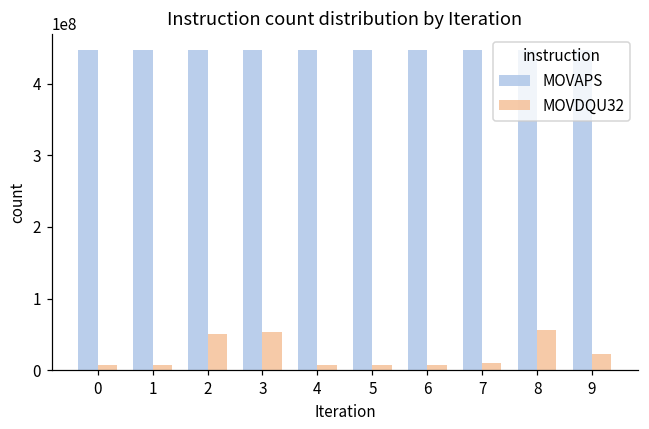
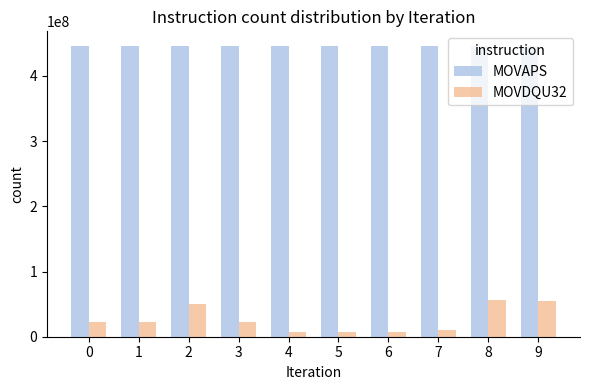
  {
    "MOVAPS": {
      "0": 450000000,
      "1": 450000000,
      "2": 450000000,
      "3": 450000000,
      "4": 450000000,
      "5": 450000000,
      "6": 450000000,
      "7": 450000000
    },
    "MOVDQU32": {
-     "0": 10000000,
-     "1": 10000000,
+     "0": 20000000,
+     "1": 20000000,
      "2": 50000000,
-     "3": 50000000,
+     "3": 20000000,
      "4": 10000000,
      "5": 10000000,
      "6": 10000000,
      "7": 10000000,
      "8": 60000000,
-     "9": 20000000
+     "9": 50000000
    }
  }
